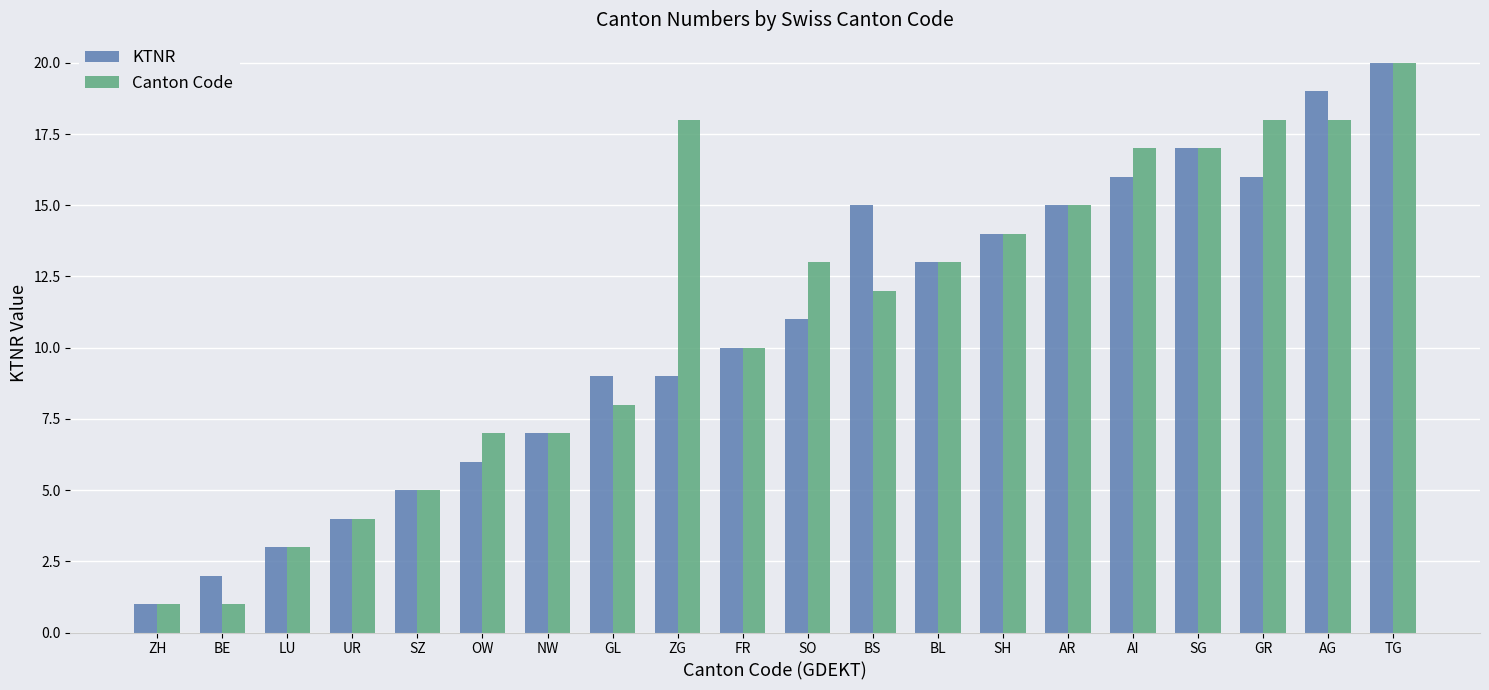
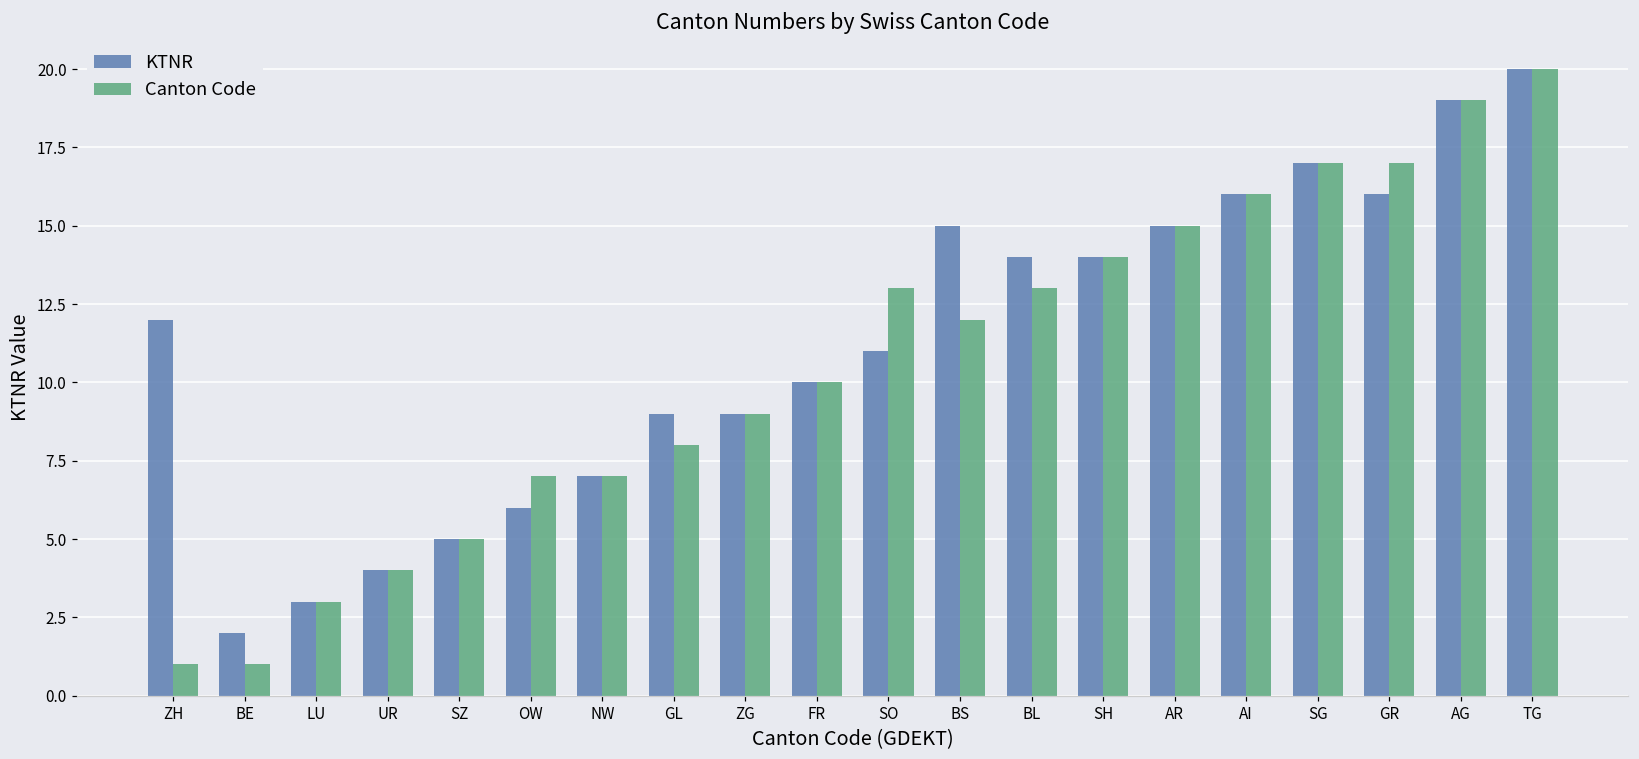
  {
    "KTNR": {
-     "ZH": 1,
+     "ZH": 12,
      "BE": 2,
      "LU": 3,
      "UR": 4,
      "SZ": 5,
      "OW": 6,
      "NW": 7,
      "GL": 9,
      "ZG": 9,
      "FR": 10,
      "SO": 11,
      "BS": 15,
-     "BL": 13,
+     "BL": 14,
      "SH": 14,
      "AR": 15,
      "AI": 16,
      "SG": 17,
      "GR": 16,
      "AG": 19,
      "TG": 20
    },
    "Canton Code": {
      "ZH": 1,
      "BE": 1,
      "LU": 3,
      "UR": 4,
      "SZ": 5,
      "OW": 7,
      "NW": 7,
      "GL": 8,
-     "ZG": 18,
+     "ZG": 9,
      "FR": 10,
      "SO": 13,
      "BS": 12,
      "BL": 13,
      "SH": 14,
      "AR": 15,
-     "AI": 17,
+     "AI": 16,
      "SG": 17,
-     "GR": 18,
-     "AG": 18,
+     "GR": 17,
+     "AG": 19,
      "TG": 20
    }
  }
